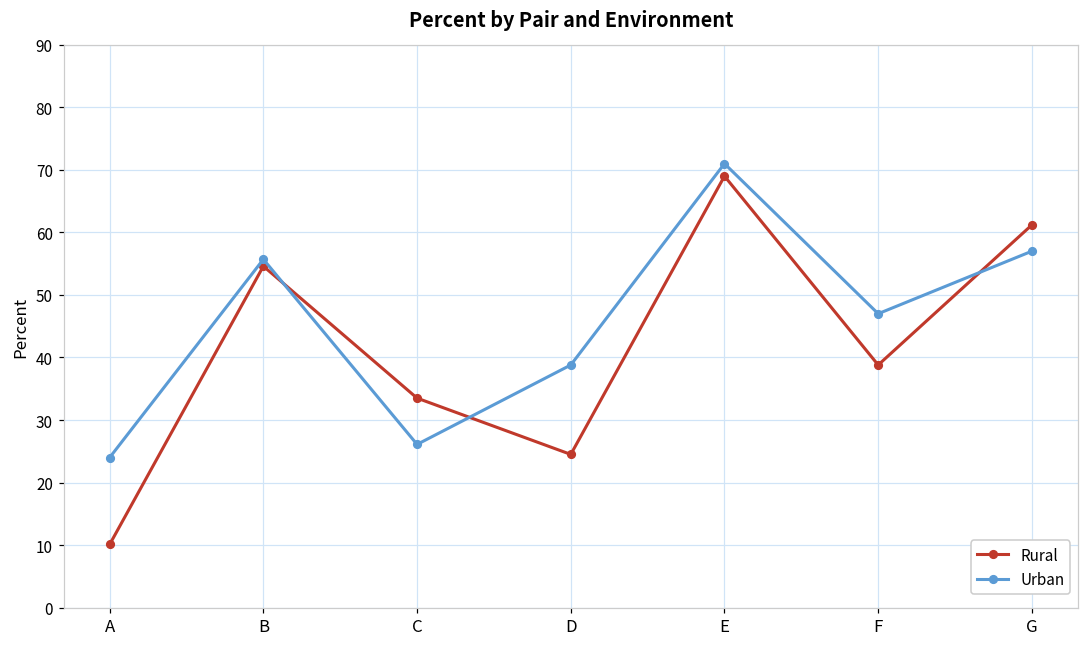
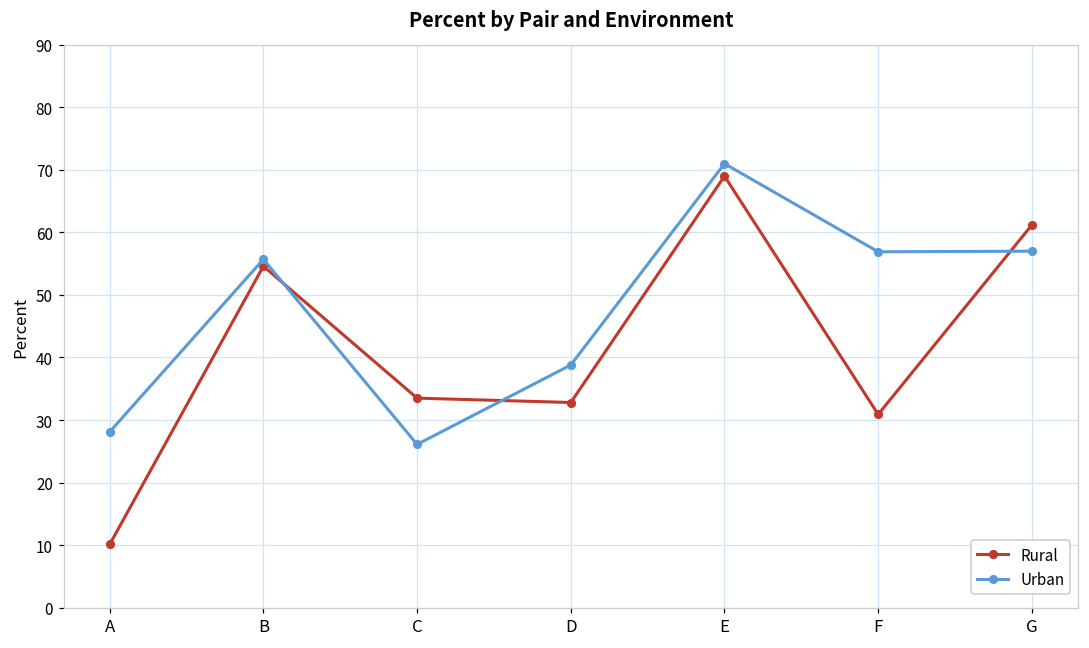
  {
    "Rural": {
      "A": 10,
      "B": 55,
      "C": 34,
-     "D": 25,
+     "D": 33,
      "E": 69,
-     "F": 39,
+     "F": 31,
      "G": 61
    },
    "Urban": {
-     "A": 24,
+     "A": 28,
      "B": 56,
      "C": 26,
      "D": 39,
      "E": 71,
-     "F": 47,
+     "F": 57,
      "G": 57
    }
  }
